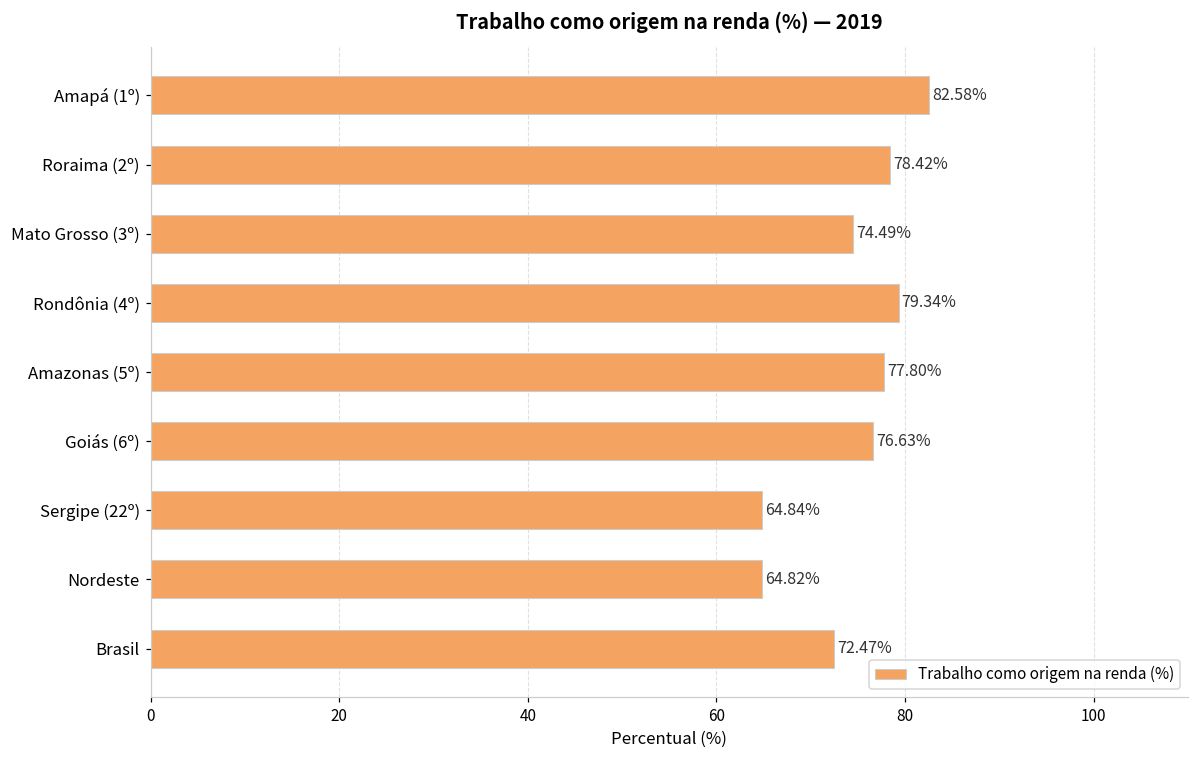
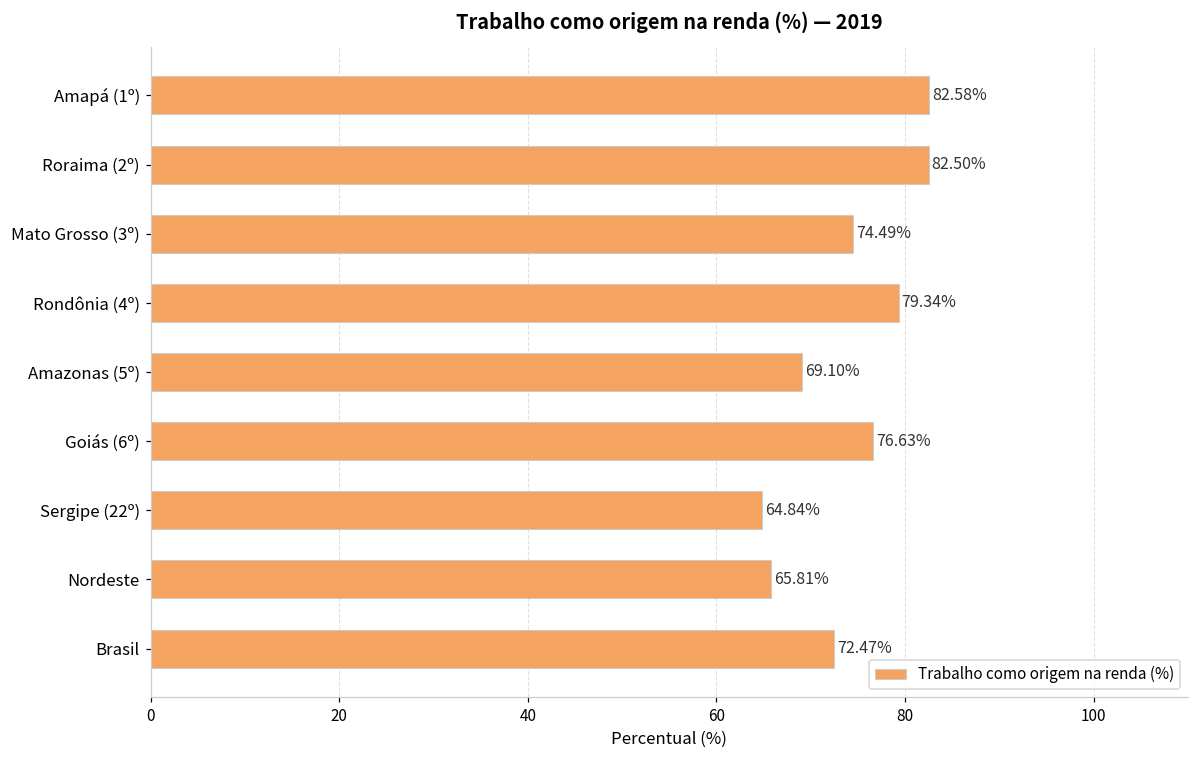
  {
    "Amapá (1º)": "82.58%",
-   "Roraima (2º)": "78.42%",
+   "Roraima (2º)": "82.50%",
    "Mato Grosso (3º)": "74.49%",
    "Rondônia (4º)": "79.34%",
-   "Amazonas (5º)": "77.80%",
+   "Amazonas (5º)": "69.10%",
    "Goiás (6º)": "76.63%",
    "Sergipe (22º)": "64.84%",
-   "Nordeste": "64.82%",
+   "Nordeste": "65.81%",
    "Brasil": "72.47%"
  }
